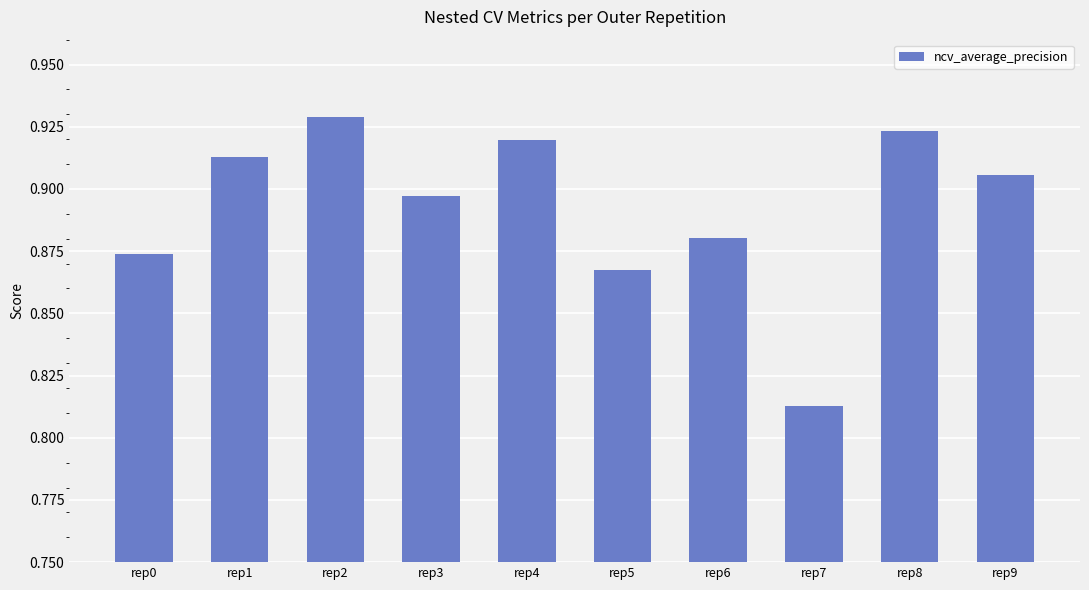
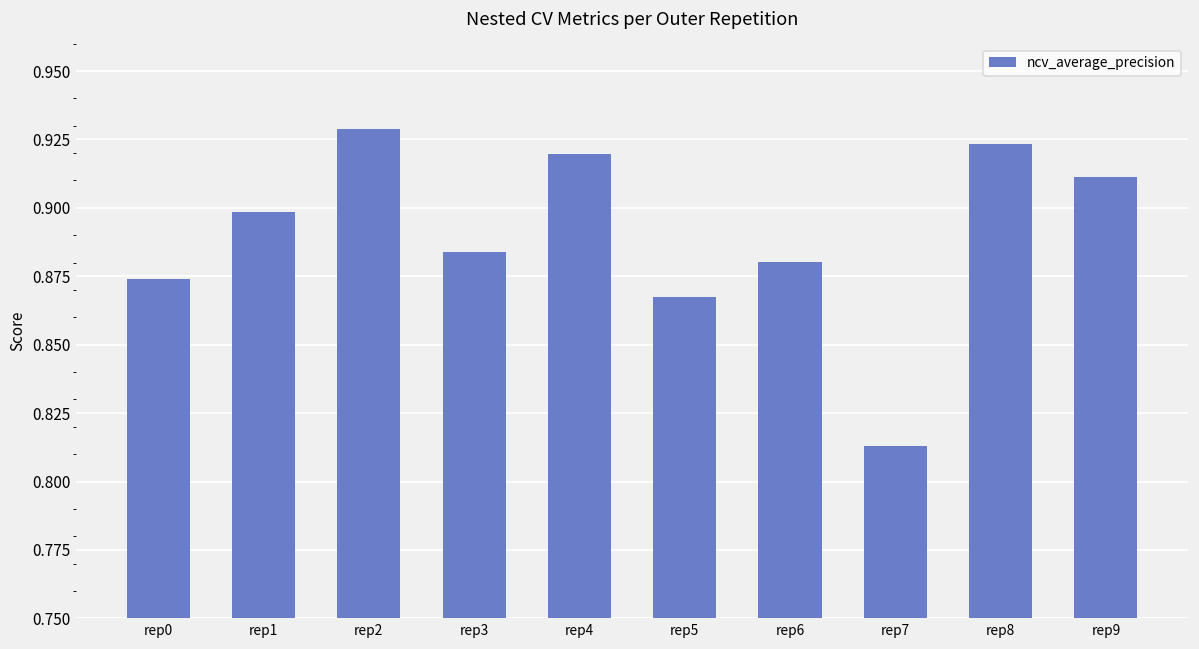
  {
    "rep0": 0.874,
-   "rep1": 0.913,
+   "rep1": 0.898,
    "rep2": 0.929,
-   "rep3": 0.897,
+   "rep3": 0.884,
    "rep4": 0.920,
    "rep5": 0.867,
    "rep6": 0.880,
    "rep7": 0.813,
    "rep8": 0.923,
-   "rep9": 0.906
+   "rep9": 0.911
  }
